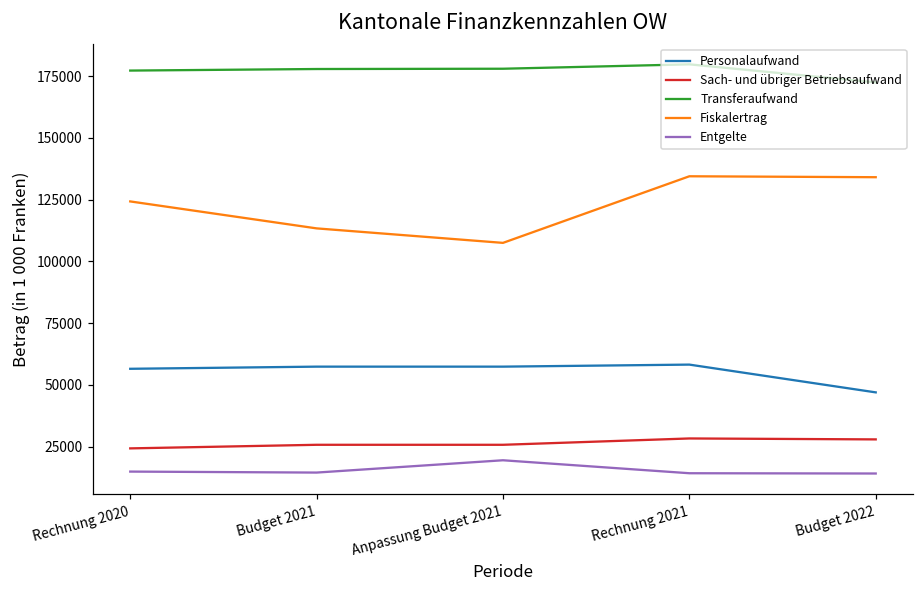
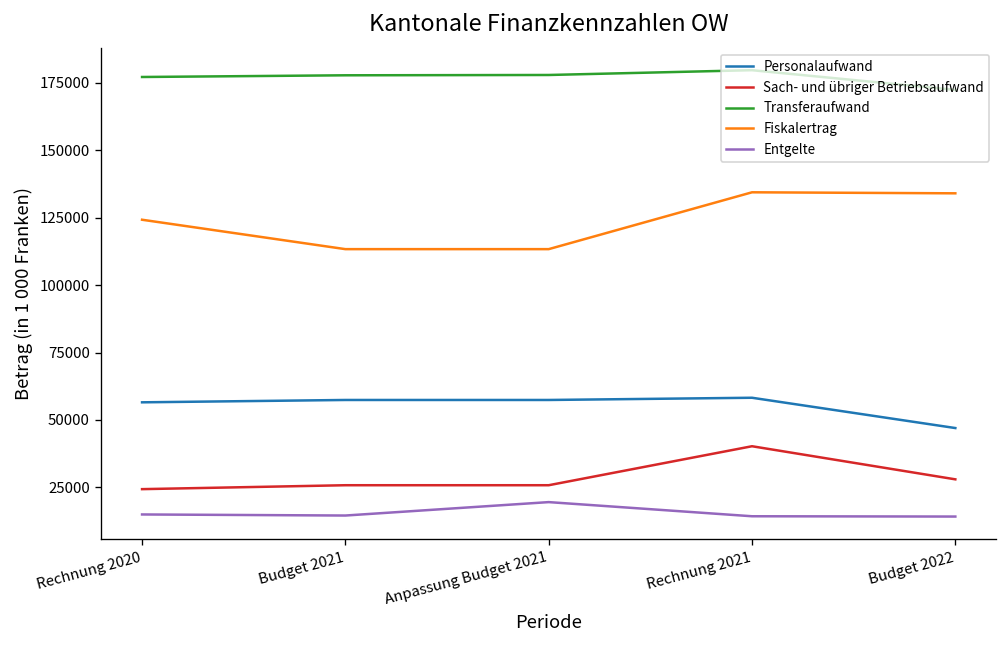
  {
    "Personalaufwand": {
      "Rechnung 2020": 57000,
      "Budget 2021": 57000,
      "Anpassung Budget 2021": 57000,
      "Rechnung 2021": 58000,
      "Budget 2022": 47000
    },
    "Sach- und übriger Betriebsaufwand": {
      "Rechnung 2020": 24000,
      "Budget 2021": 26000,
      "Anpassung Budget 2021": 26000,
-     "Rechnung 2021": 28000,
+     "Rechnung 2021": 40000,
      "Budget 2022": 28000
    },
    "Transferaufwand": {
      "Rechnung 2020": 177000,
      "Budget 2021": 178000,
      "Anpassung Budget 2021": 178000
    },
    "Fiskalertrag": {
      "Rechnung 2020": 124000,
      "Budget 2021": 113000,
-     "Anpassung Budget 2021": 107000,
+     "Anpassung Budget 2021": 113000,
      "Rechnung 2021": 134000,
      "Budget 2022": 134000
    },
    "Entgelte": {
      "Rechnung 2020": 15000,
      "Budget 2021": 15000,
      "Anpassung Budget 2021": 20000,
      "Rechnung 2021": 14000,
      "Budget 2022": 14000
    }
  }
